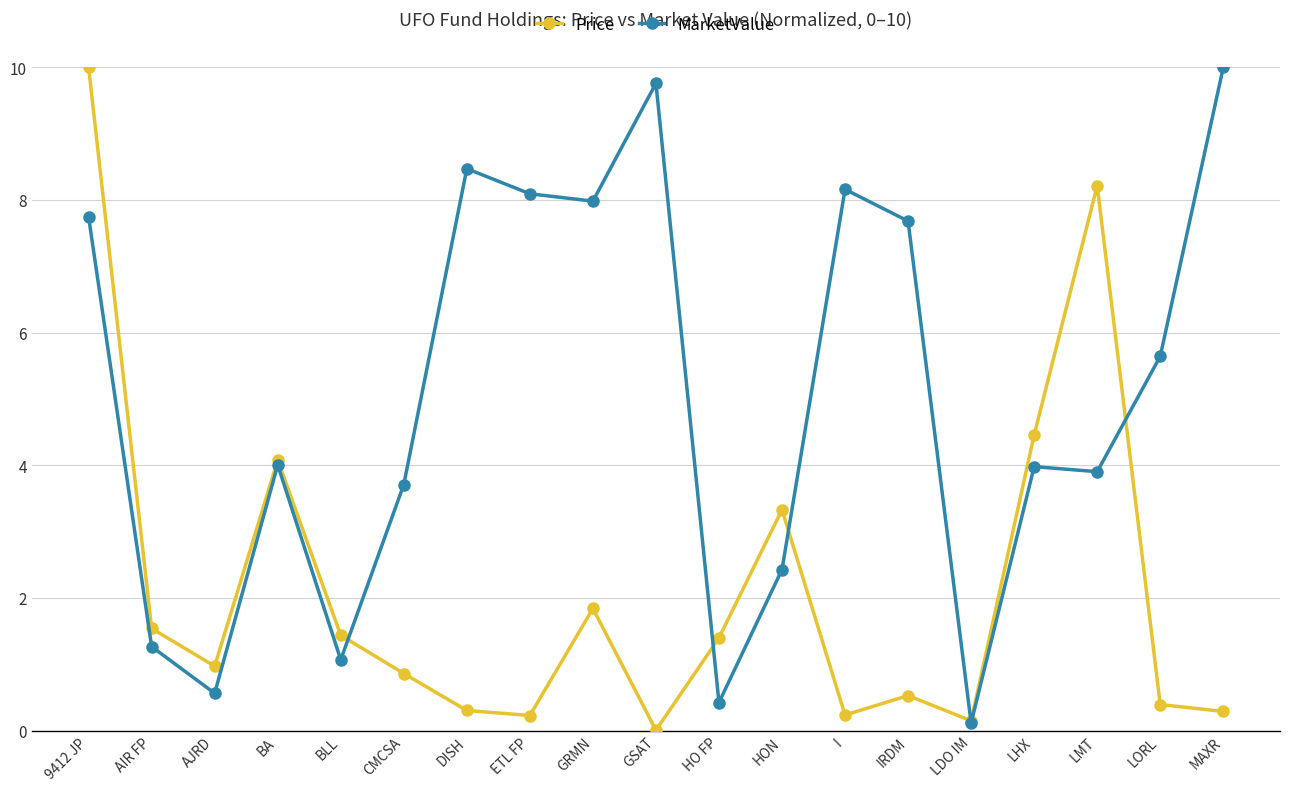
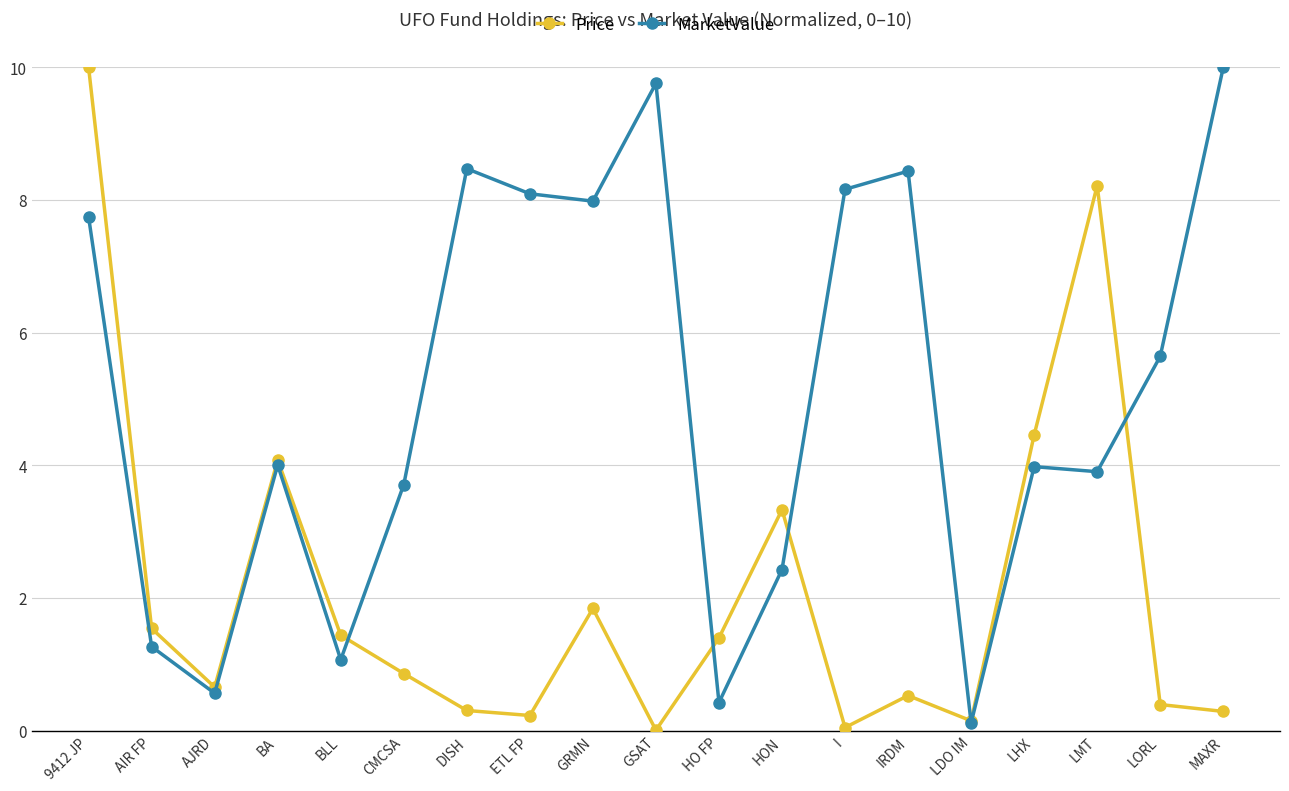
  {
    "Price": {
      "9412 JP": 10.0,
      "AIR FP": 1.5,
-     "AJRD": 1.0,
+     "AJRD": 0.7,
      "BA": 4.1,
      "BLL": 1.4,
      "CMCSA": 0.9,
      "DISH": 0.3,
      "ETL FP": 0.2,
      "GRMN": 1.8,
      "GSAT": 0.0,
      "HO FP": 1.4,
      "HON": 3.3,
-     "I": 0.2,
+     "I": 0.0,
      "IRDM": 0.5,
      "LHX": 4.5,
      "LMT": 8.2,
      "LORL": 0.4,
      "MAXR": 0.3
    },
    "MarketValue": {
      "9412 JP": 7.7,
      "AIR FP": 1.3,
      "AJRD": 0.6,
      "BA": 4.0,
      "BLL": 1.1,
      "CMCSA": 3.7,
      "DISH": 8.5,
      "ETL FP": 8.1,
      "GRMN": 8.0,
      "GSAT": 9.8,
      "HO FP": 0.4,
      "HON": 2.4,
      "I": 8.2,
-     "IRDM": 7.7,
+     "IRDM": 8.4,
      "LHX": 4.0,
      "LMT": 3.9,
      "LORL": 5.6,
      "MAXR": 10.0
    }
  }
